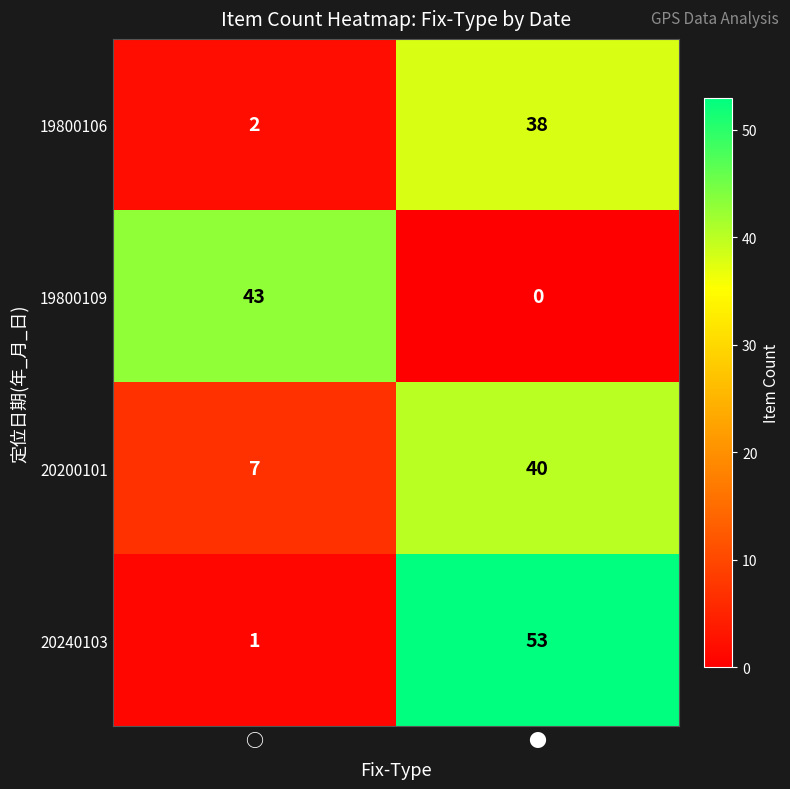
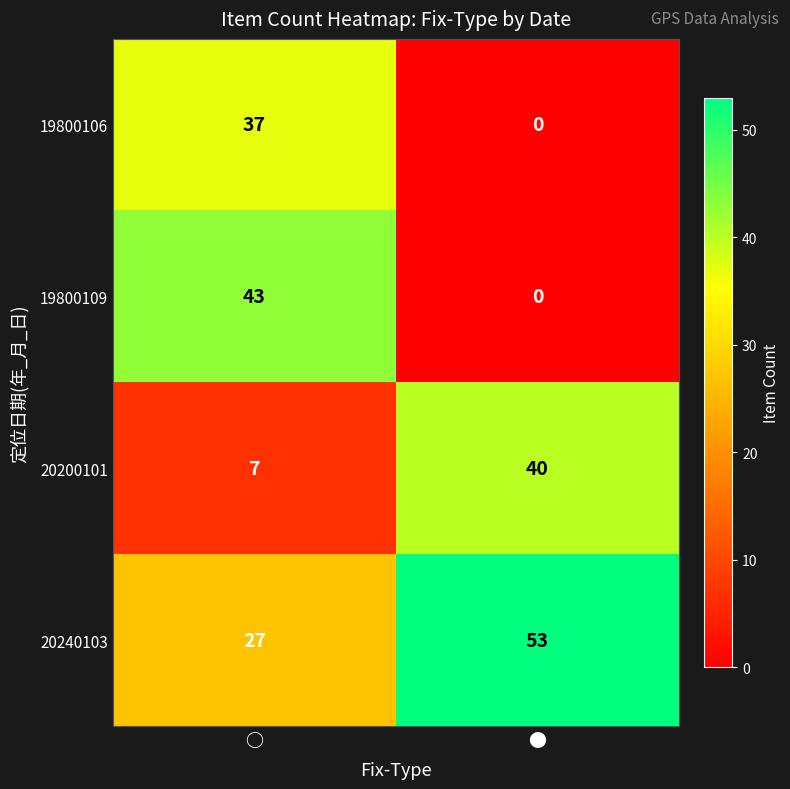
  {
    "19800106": {
-     "○": 2,
-     "●": 38
+     "○": 37,
+     "●": 0
    },
    "19800109": {
      "○": 43,
      "●": 0
    },
    "20200101": {
      "○": 7,
      "●": 40
    },
    "20240103": {
-     "○": 1,
+     "○": 27,
      "●": 53
    }
  }
